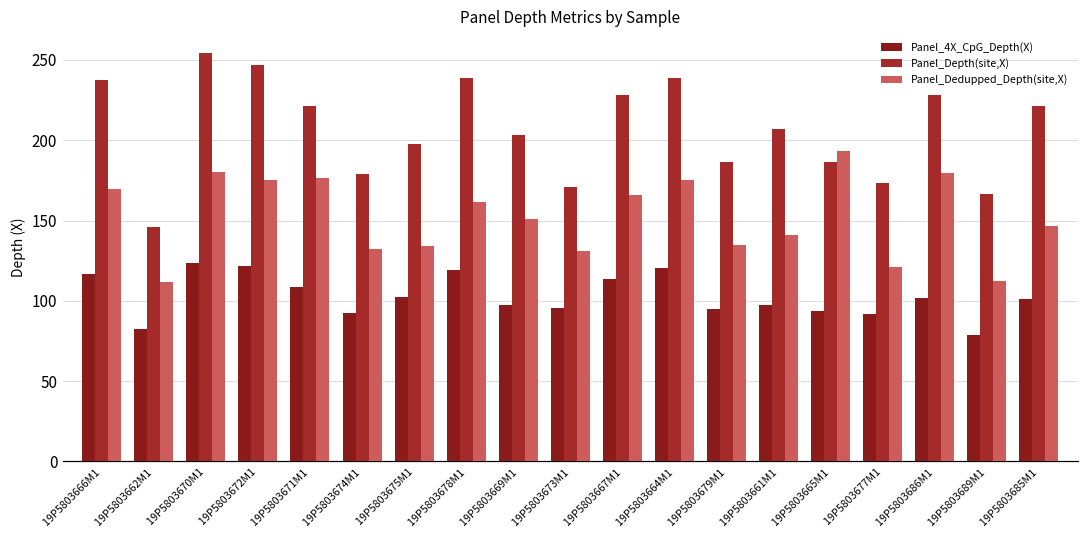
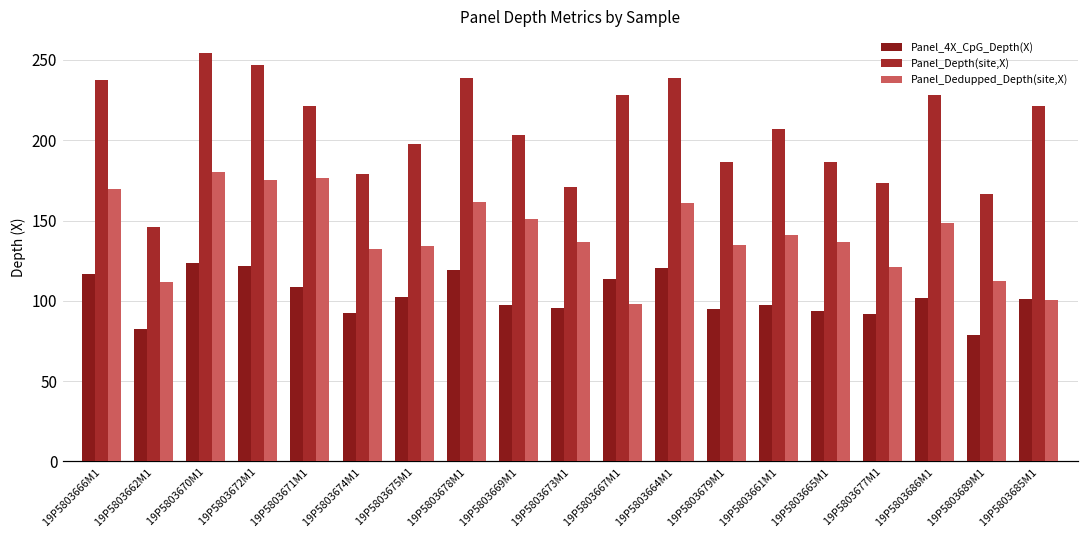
  {
    "Panel_Dedupped_Depth(site,X)": {
      "19P5803666M1": 170,
      "19P5803662M1": 112,
      "19P5803670M1": 180,
      "19P5803672M1": 175,
      "19P5803671M1": 177,
      "19P5803674M1": 132,
      "19P5803675M1": 134,
      "19P5803678M1": 161,
      "19P5803669M1": 151,
-     "19P5803673M1": 131,
-     "19P5803667M1": 166,
-     "19P5803664M1": 175,
+     "19P5803673M1": 136,
+     "19P5803667M1": 98,
+     "19P5803664M1": 161,
      "19P5803679M1": 135,
      "19P5803661M1": 141,
-     "19P5803665M1": 193,
+     "19P5803665M1": 136,
      "19P5803677M1": 121,
-     "19P5803686M1": 179,
+     "19P5803686M1": 148,
      "19P5803689M1": 112,
-     "19P5803685M1": 147
+     "19P5803685M1": 101
    }
  }
